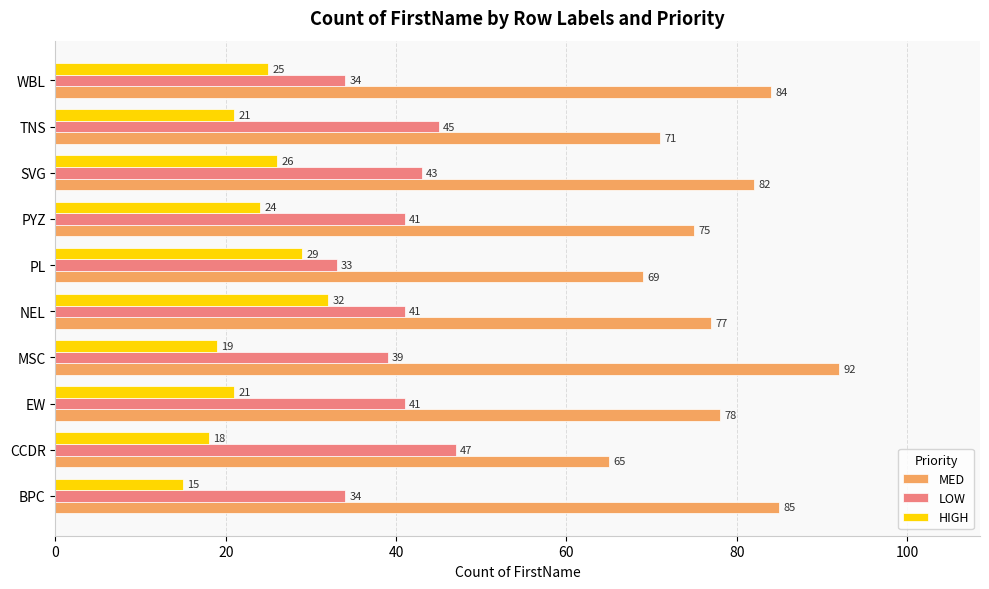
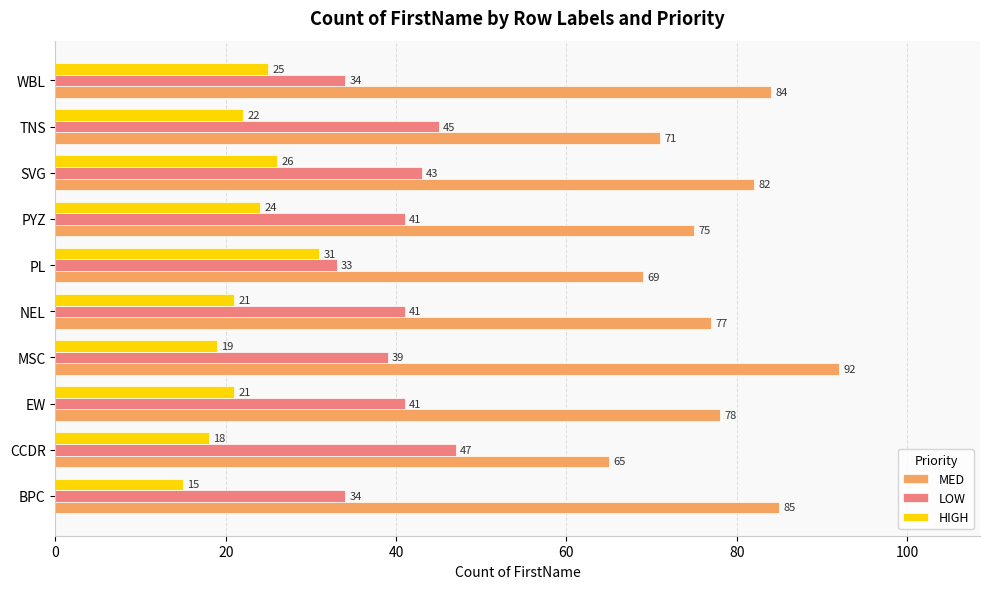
  {
    "HIGH": {
      "WBL": 25,
-     "TNS": 21,
+     "TNS": 22,
      "SVG": 26,
      "PYZ": 24,
-     "PL": 29,
-     "NEL": 32,
+     "PL": 31,
+     "NEL": 21,
      "MSC": 19,
      "EW": 21,
      "CCDR": 18,
      "BPC": 15
    }
  }
